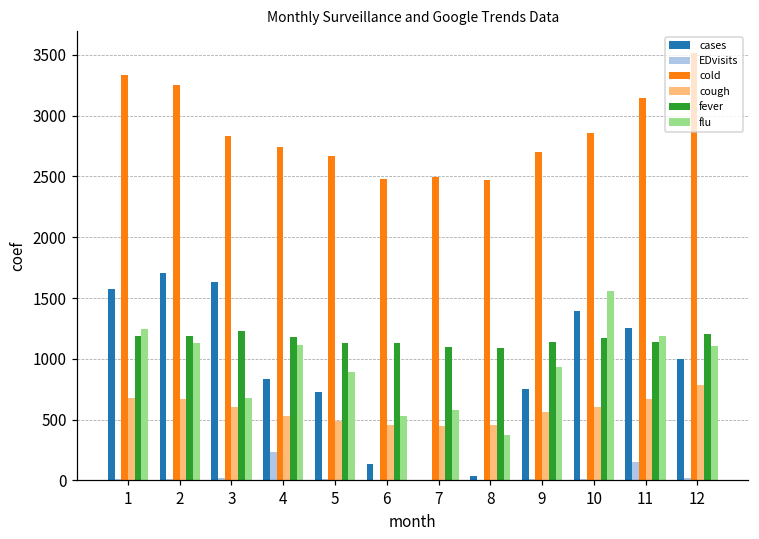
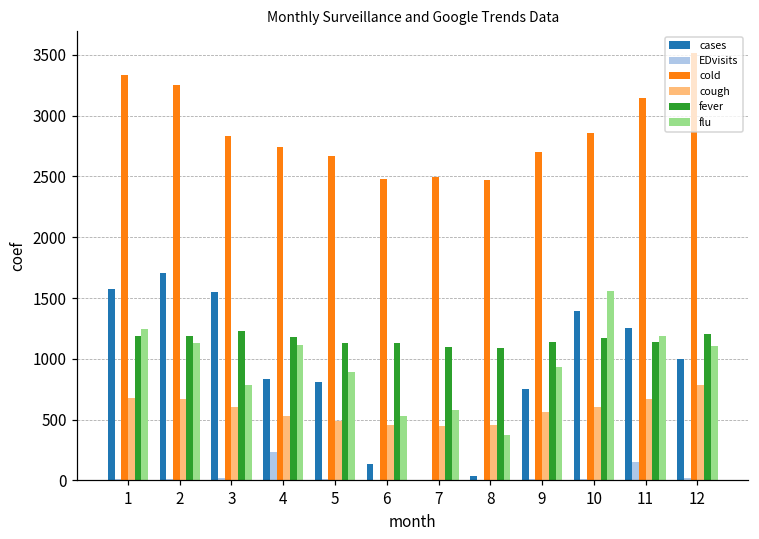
  {
    "cases": {
      "1": 1570,
      "2": 1710,
-     "3": 1630,
+     "3": 1550,
      "4": 840,
-     "5": 730,
+     "5": 810,
      "6": 140,
      "8": 30,
      "9": 760,
      "10": 1400,
      "11": 1250,
      "12": 1000
    },
    "EDvisits": {
      "4": 230,
      "11": 150
    },
    "cold": {
      "1": 3340,
      "2": 3250,
      "3": 2830,
      "4": 2750,
      "5": 2670,
      "6": 2470,
      "7": 2490,
      "8": 2470,
      "9": 2700,
      "10": 2850,
      "11": 3140
    },
    "cough": {
      "1": 680,
      "2": 670,
      "3": 610,
      "4": 530,
      "5": 490,
      "6": 460,
      "7": 450,
      "8": 460,
      "9": 560,
      "10": 600,
      "11": 670,
      "12": 790
    },
    "fever": {
      "1": 1190,
      "2": 1190,
      "3": 1230,
      "4": 1180,
      "5": 1130,
      "6": 1130,
      "7": 1100,
      "8": 1090,
      "9": 1140,
      "10": 1170,
      "11": 1140,
      "12": 1200
    },
    "flu": {
      "1": 1240,
      "2": 1130,
-     "3": 680,
+     "3": 780,
      "4": 1110,
      "5": 890,
      "6": 530,
      "7": 580,
      "8": 380,
      "9": 930,
      "10": 1550,
      "11": 1190,
      "12": 1100
    }
  }
